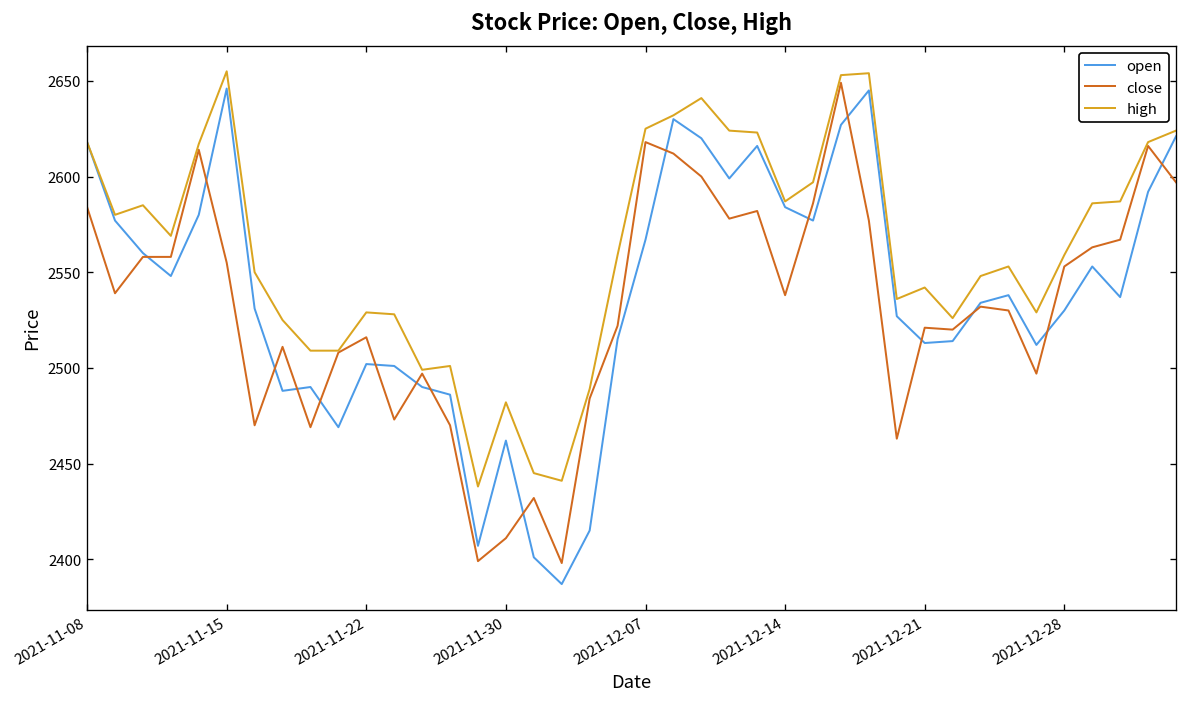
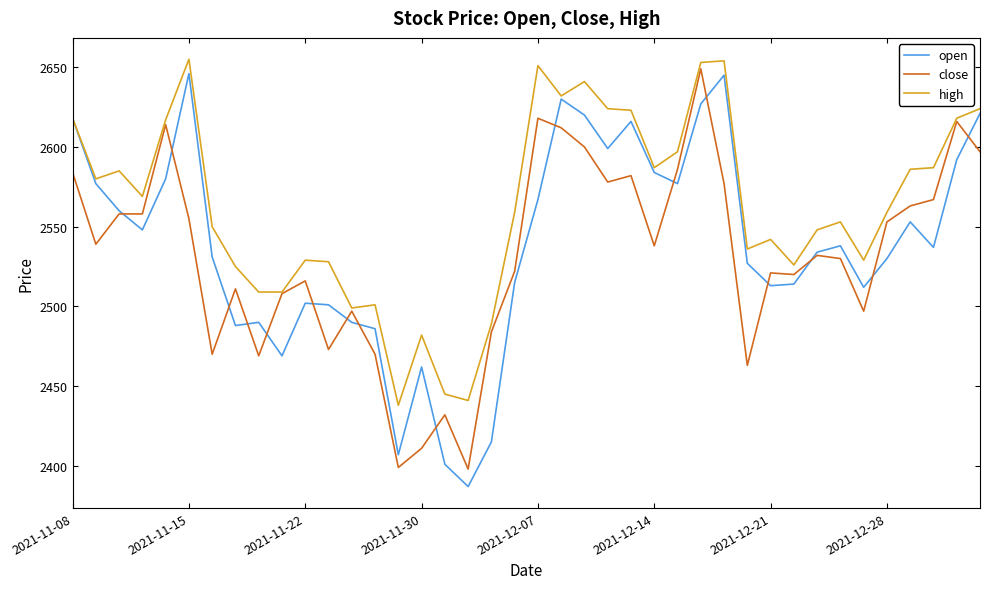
  {
    "open": {
      "2021-11-15": 2646,
      "2021-11-22": 2502,
      "2021-11-30": 2462,
      "2021-12-07": 2567,
      "2021-12-14": 2584,
      "2021-12-21": 2513,
      "2021-12-28": 2530
    },
    "close": {
      "2021-11-08": 2584,
      "2021-11-15": 2555,
      "2021-11-22": 2516,
      "2021-11-30": 2411,
      "2021-12-07": 2618,
      "2021-12-14": 2538,
      "2021-12-21": 2521,
      "2021-12-28": 2553
    },
    "high": {
      "2021-11-15": 2655,
      "2021-11-22": 2529,
      "2021-11-30": 2482,
-     "2021-12-07": 2625,
+     "2021-12-07": 2651,
      "2021-12-14": 2587,
      "2021-12-21": 2542,
      "2021-12-28": 2559
    }
  }
